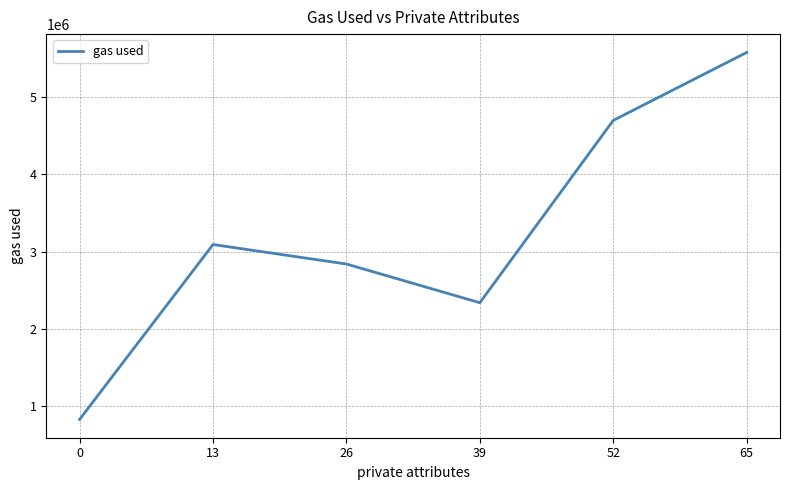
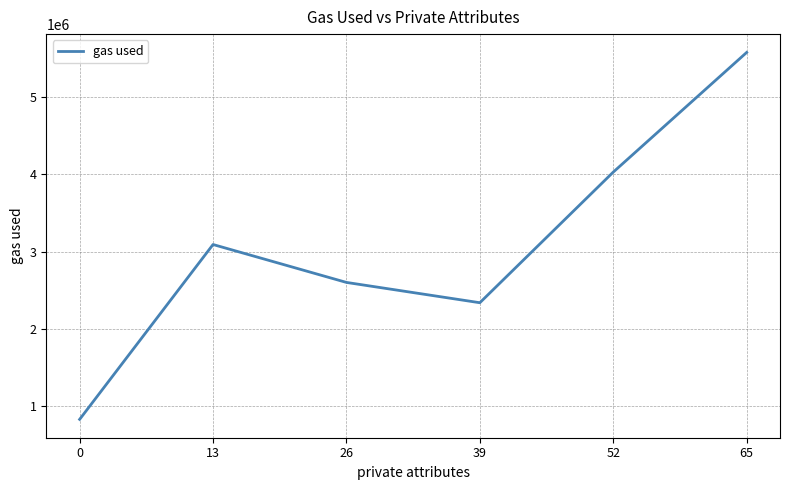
  {
    "0": 800000,
    "13": 3100000,
-   "26": 2800000,
+   "26": 2600000,
    "39": 2300000,
-   "52": 4700000,
+   "52": 4000000,
    "65": 5600000
  }
